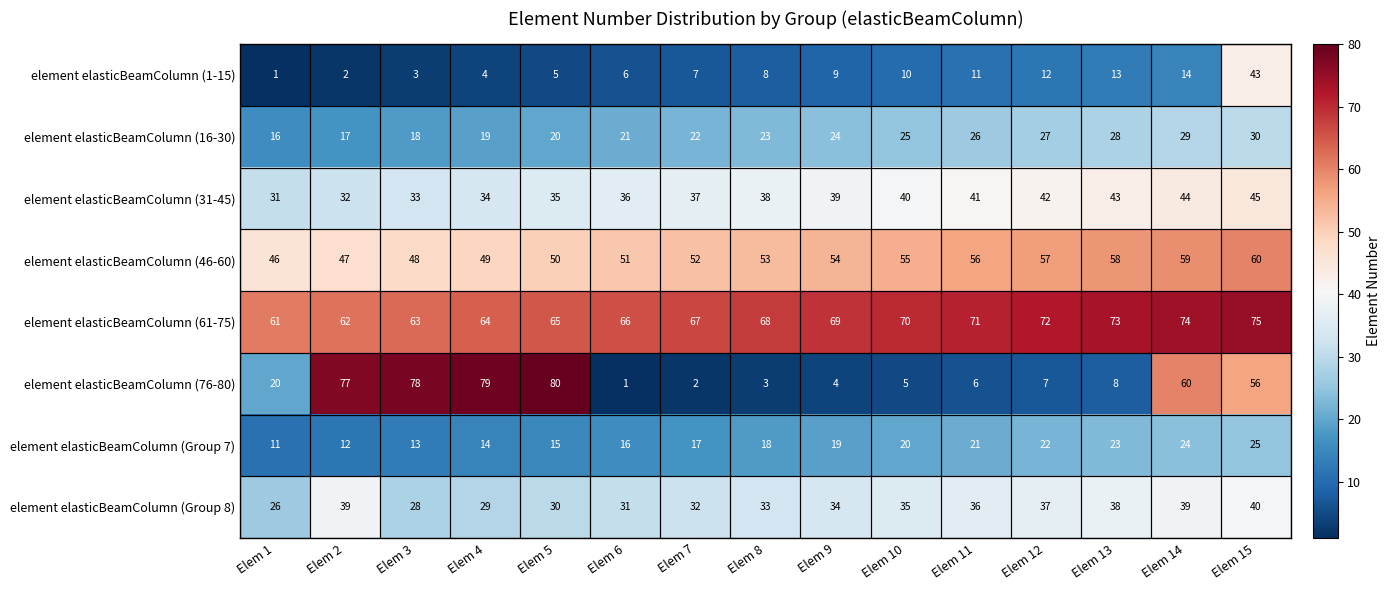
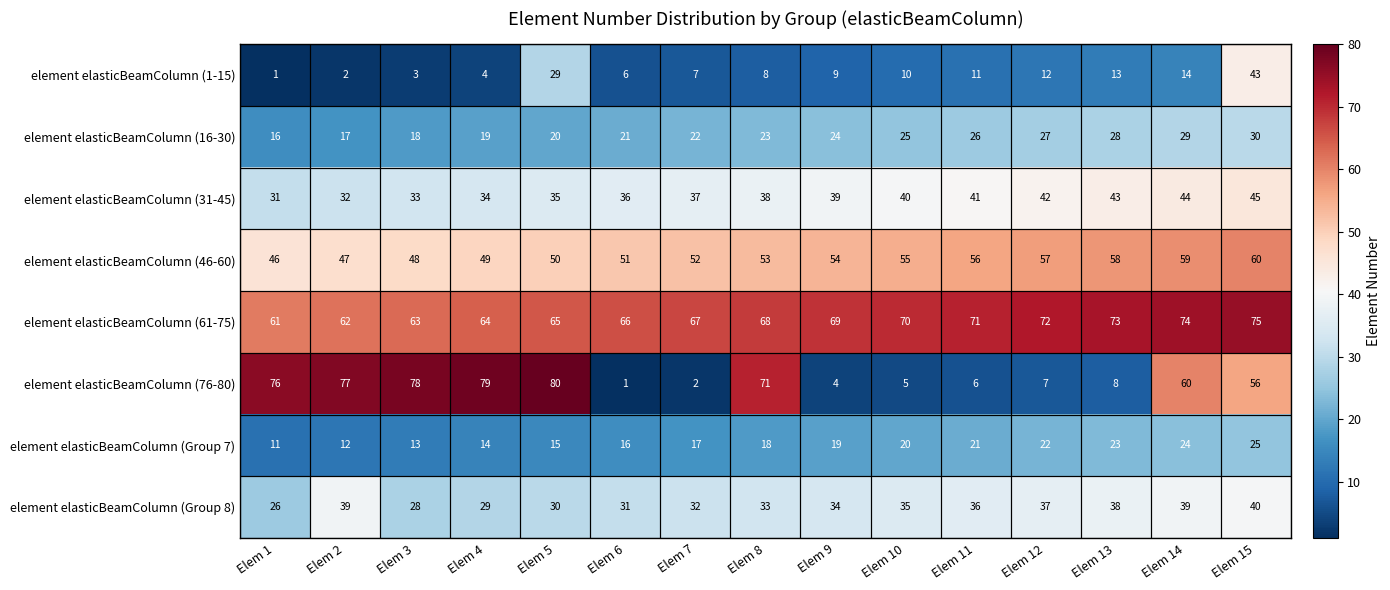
  {
    "element elasticBeamColumn (1-15)": {
      "Elem 1": 1,
      "Elem 2": 2,
      "Elem 3": 3,
      "Elem 4": 4,
-     "Elem 5": 5,
+     "Elem 5": 29,
      "Elem 6": 6,
      "Elem 7": 7,
      "Elem 8": 8,
      "Elem 9": 9,
      "Elem 10": 10,
      "Elem 11": 11,
      "Elem 12": 12,
      "Elem 13": 13,
      "Elem 14": 14,
      "Elem 15": 43
    },
    "element elasticBeamColumn (16-30)": {
      "Elem 1": 16,
      "Elem 2": 17,
      "Elem 3": 18,
      "Elem 4": 19,
      "Elem 5": 20,
      "Elem 6": 21,
      "Elem 7": 22,
      "Elem 8": 23,
      "Elem 9": 24,
      "Elem 10": 25,
      "Elem 11": 26,
      "Elem 12": 27,
      "Elem 13": 28,
      "Elem 14": 29,
      "Elem 15": 30
    },
    "element elasticBeamColumn (31-45)": {
      "Elem 1": 31,
      "Elem 2": 32,
      "Elem 3": 33,
      "Elem 4": 34,
      "Elem 5": 35,
      "Elem 6": 36,
      "Elem 7": 37,
      "Elem 8": 38,
      "Elem 9": 39,
      "Elem 10": 40,
      "Elem 11": 41,
      "Elem 12": 42,
      "Elem 13": 43,
      "Elem 14": 44,
      "Elem 15": 45
    },
    "element elasticBeamColumn (46-60)": {
      "Elem 1": 46,
      "Elem 2": 47,
      "Elem 3": 48,
      "Elem 4": 49,
      "Elem 5": 50,
      "Elem 6": 51,
      "Elem 7": 52,
      "Elem 8": 53,
      "Elem 9": 54,
      "Elem 10": 55,
      "Elem 11": 56,
      "Elem 12": 57,
      "Elem 13": 58,
      "Elem 14": 59,
      "Elem 15": 60
    },
    "element elasticBeamColumn (61-75)": {
      "Elem 1": 61,
      "Elem 2": 62,
      "Elem 3": 63,
      "Elem 4": 64,
      "Elem 5": 65,
      "Elem 6": 66,
      "Elem 7": 67,
      "Elem 8": 68,
      "Elem 9": 69,
      "Elem 10": 70,
      "Elem 11": 71,
      "Elem 12": 72,
      "Elem 13": 73,
      "Elem 14": 74,
      "Elem 15": 75
    },
    "element elasticBeamColumn (76-80)": {
-     "Elem 1": 20,
+     "Elem 1": 76,
      "Elem 2": 77,
      "Elem 3": 78,
      "Elem 4": 79,
      "Elem 5": 80,
      "Elem 6": 1,
      "Elem 7": 2,
-     "Elem 8": 3,
+     "Elem 8": 71,
      "Elem 9": 4,
      "Elem 10": 5,
      "Elem 11": 6,
      "Elem 12": 7,
      "Elem 13": 8,
      "Elem 14": 60,
      "Elem 15": 56
    },
    "element elasticBeamColumn (Group 7)": {
      "Elem 1": 11,
      "Elem 2": 12,
      "Elem 3": 13,
      "Elem 4": 14,
      "Elem 5": 15,
      "Elem 6": 16,
      "Elem 7": 17,
      "Elem 8": 18,
      "Elem 9": 19,
      "Elem 10": 20,
      "Elem 11": 21,
      "Elem 12": 22,
      "Elem 13": 23,
      "Elem 14": 24,
      "Elem 15": 25
    },
    "element elasticBeamColumn (Group 8)": {
      "Elem 1": 26,
      "Elem 2": 39,
      "Elem 3": 28,
      "Elem 4": 29,
      "Elem 5": 30,
      "Elem 6": 31,
      "Elem 7": 32,
      "Elem 8": 33,
      "Elem 9": 34,
      "Elem 10": 35,
      "Elem 11": 36,
      "Elem 12": 37,
      "Elem 13": 38,
      "Elem 14": 39,
      "Elem 15": 40
    }
  }
